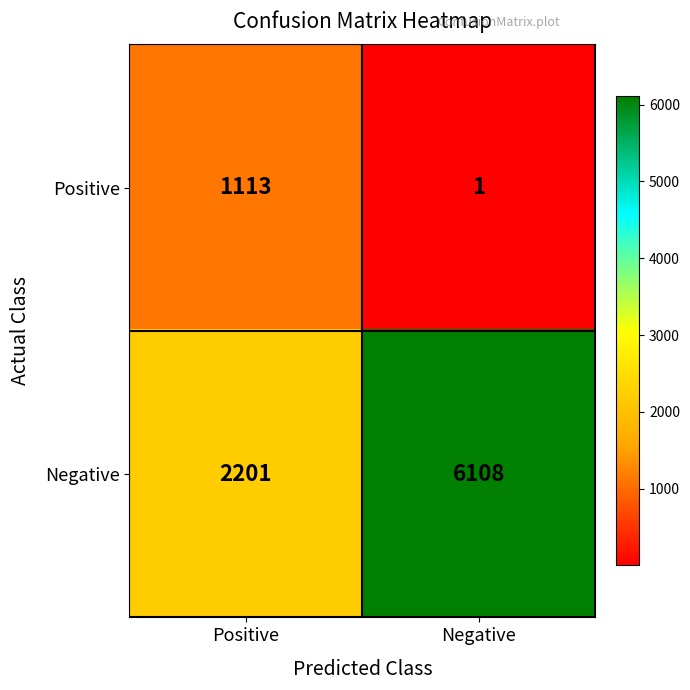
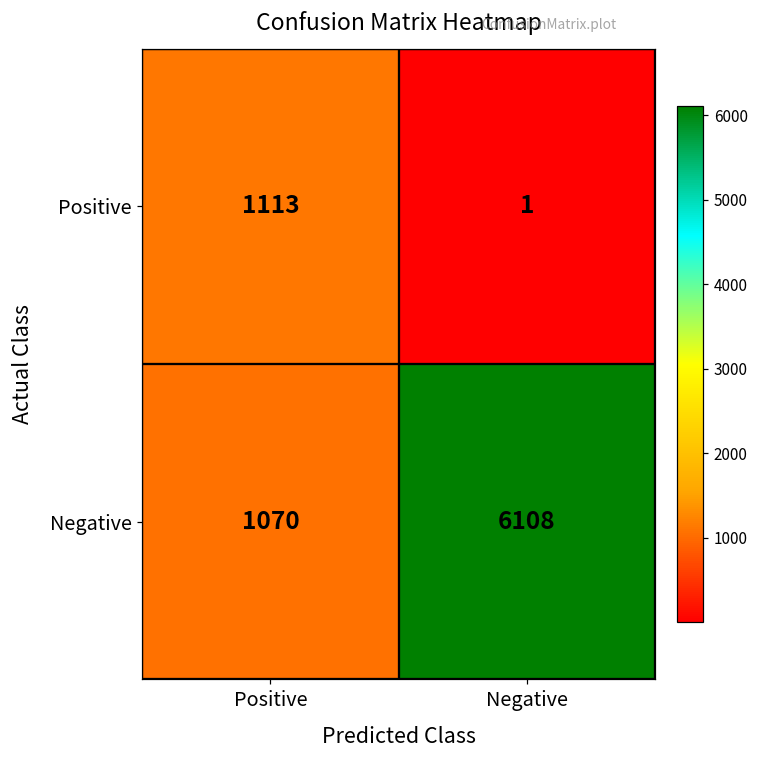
  {
    "Positive": {
      "Positive": 1113,
      "Negative": 1
    },
    "Negative": {
-     "Positive": 2201,
+     "Positive": 1070,
      "Negative": 6108
    }
  }
